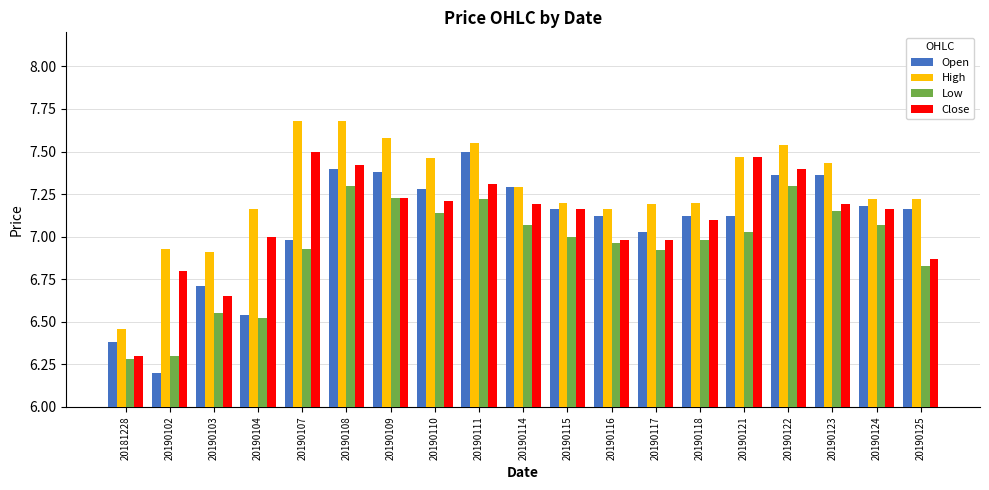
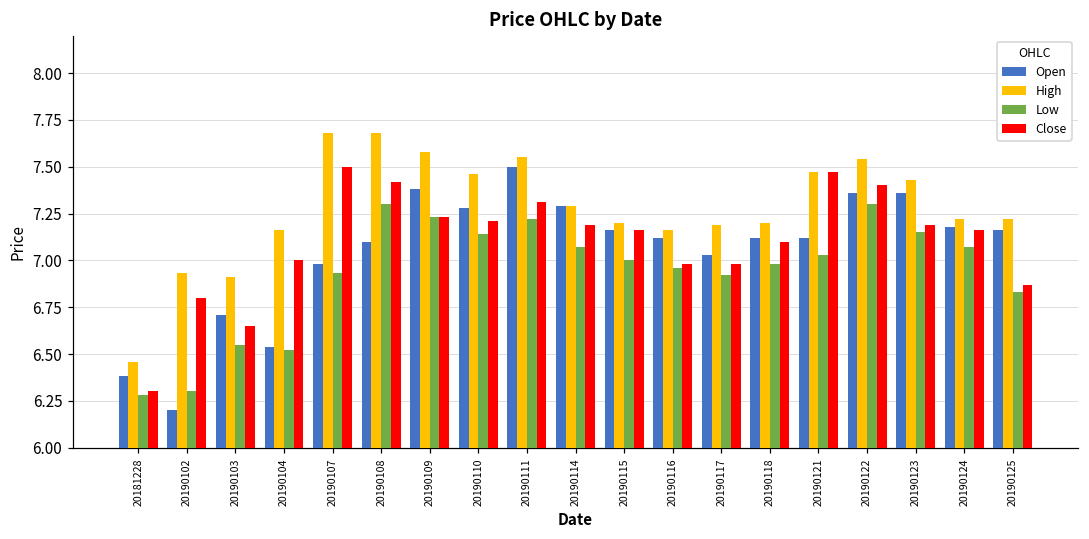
  {
    "Open": {
      "20181228": 6.38,
      "20190102": 6.2,
      "20190103": 6.7,
      "20190104": 6.54,
      "20190107": 6.98,
-     "20190108": 7.4,
+     "20190108": 7.1,
      "20190109": 7.38,
      "20190110": 7.28,
      "20190111": 7.5,
      "20190114": 7.3,
      "20190115": 7.16,
      "20190116": 7.12,
      "20190117": 7.03,
      "20190118": 7.12,
      "20190121": 7.12,
      "20190122": 7.36,
      "20190123": 7.36,
      "20190124": 7.18,
      "20190125": 7.16
    },
    "High": {
      "20181228": 6.46,
      "20190102": 6.93,
      "20190103": 6.9,
      "20190104": 7.16,
      "20190107": 7.68,
      "20190108": 7.68,
      "20190109": 7.58,
      "20190110": 7.46,
      "20190111": 7.55,
      "20190114": 7.3,
      "20190115": 7.2,
      "20190116": 7.16,
      "20190117": 7.2,
      "20190118": 7.2,
      "20190121": 7.47,
      "20190122": 7.54,
      "20190123": 7.43,
      "20190124": 7.22,
      "20190125": 7.22
    },
    "Low": {
      "20181228": 6.28,
      "20190102": 6.3,
      "20190103": 6.55,
      "20190104": 6.52,
      "20190107": 6.93,
      "20190108": 7.3,
      "20190109": 7.23,
      "20190110": 7.14,
      "20190111": 7.22,
      "20190114": 7.07,
      "20190115": 7.0,
      "20190116": 6.96,
      "20190117": 6.92,
      "20190118": 6.98,
      "20190121": 7.03,
      "20190122": 7.3,
      "20190123": 7.15,
      "20190124": 7.07,
      "20190125": 6.83
    },
    "Close": {
      "20181228": 6.3,
      "20190102": 6.8,
      "20190103": 6.65,
      "20190104": 7.0,
      "20190107": 7.5,
      "20190108": 7.42,
      "20190109": 7.23,
      "20190110": 7.2,
      "20190111": 7.3,
      "20190114": 7.2,
      "20190115": 7.16,
      "20190116": 6.98,
      "20190117": 6.98,
      "20190118": 7.1,
      "20190121": 7.47,
      "20190122": 7.4,
      "20190123": 7.2,
      "20190124": 7.16,
      "20190125": 6.87
    }
  }
